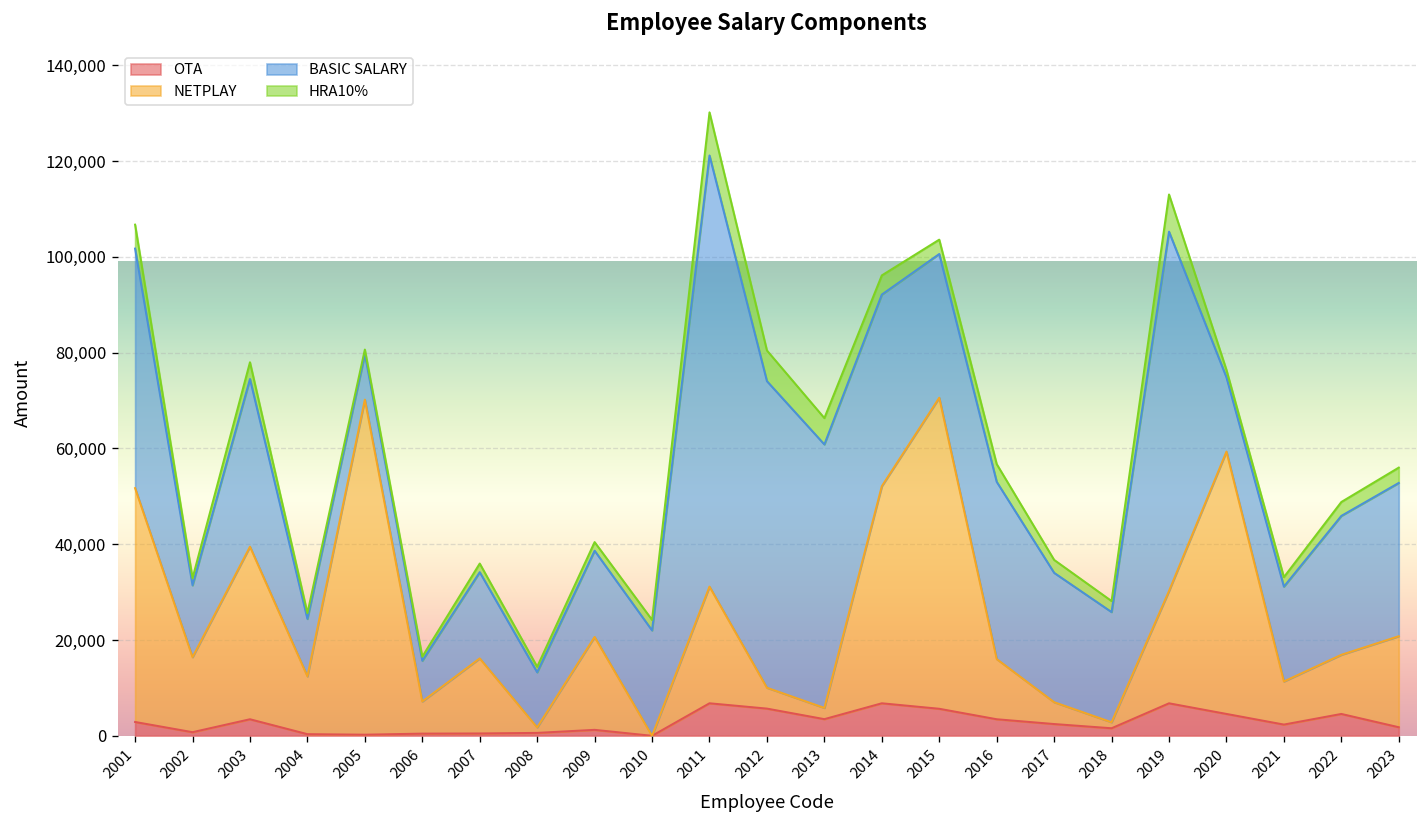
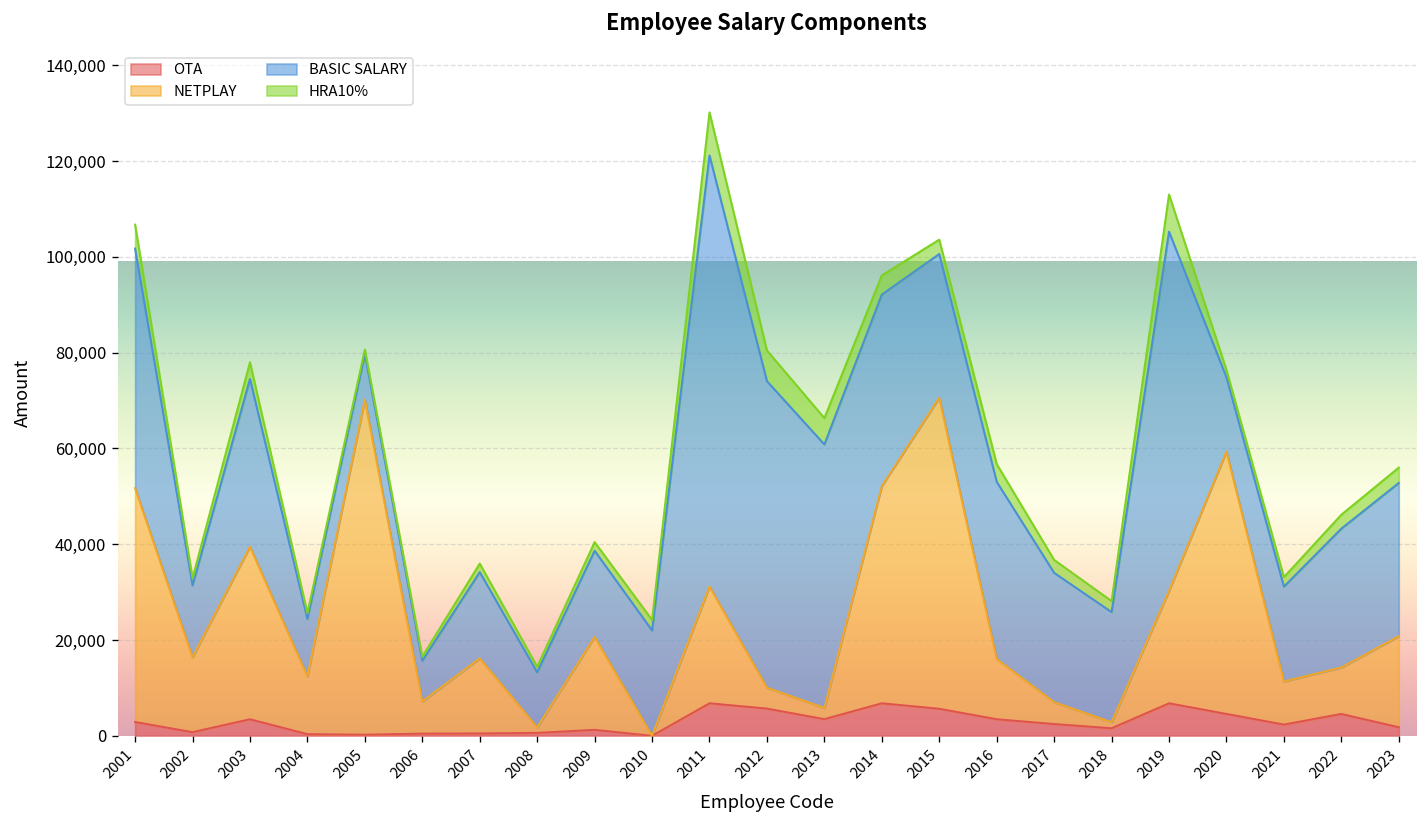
  {
    "OTA": {
      "2001": "3,000",
      "2002": "1,000",
      "2003": "3,000",
      "2004": "0",
      "2005": "0",
      "2006": "0",
      "2007": "0",
      "2008": "1,000",
      "2009": "1,000",
      "2011": "7,000",
      "2012": "6,000",
      "2013": "3,000",
      "2014": "7,000",
      "2015": "6,000",
      "2016": "3,000",
      "2017": "2,000",
      "2018": "2,000",
      "2019": "7,000",
      "2020": "5,000",
      "2021": "2,000",
      "2022": "5,000",
      "2023": "2,000"
    },
    "NETPLAY": {
      "2001": "49,000",
      "2002": "16,000",
      "2003": "36,000",
      "2004": "12,000",
      "2005": "70,000",
      "2006": "7,000",
      "2007": "16,000",
      "2008": "1,000",
      "2009": "19,000",
      "2011": "24,000",
      "2012": "4,000",
      "2013": "2,000",
      "2014": "45,000",
      "2015": "65,000",
      "2016": "13,000",
      "2017": "5,000",
      "2018": "1,000",
      "2019": "23,000",
      "2020": "55,000",
      "2021": "9,000",
-     "2022": "12,000",
+     "2022": "10,000",
      "2023": "19,000"
    },
    "BASIC SALARY": {
      "2001": "50,000",
      "2002": "15,000",
      "2003": "35,000",
      "2004": "12,000",
      "2005": "10,000",
      "2006": "9,000",
      "2007": "18,000",
      "2008": "12,000",
      "2009": "18,000",
      "2010": "22,000",
      "2011": "90,000",
      "2012": "64,000",
      "2013": "55,000",
      "2014": "40,000",
      "2015": "30,000",
      "2016": "37,000",
      "2017": "27,000",
      "2018": "23,000",
      "2019": "75,000",
      "2020": "16,000",
      "2021": "20,000",
      "2022": "29,000",
      "2023": "32,000"
    },
    "HRA10%": {
      "2001": "5,000",
      "2002": "1,000",
      "2003": "4,000",
      "2004": "1,000",
      "2005": "1,000",
      "2006": "1,000",
      "2007": "2,000",
      "2008": "1,000",
      "2009": "2,000",
      "2010": "2,000",
      "2011": "9,000",
      "2012": "6,000",
      "2013": "6,000",
      "2014": "4,000",
      "2015": "3,000",
      "2016": "4,000",
      "2017": "3,000",
      "2018": "2,000",
      "2019": "8,000",
      "2020": "2,000",
      "2021": "2,000",
      "2022": "3,000",
      "2023": "3,000"
    }
  }
